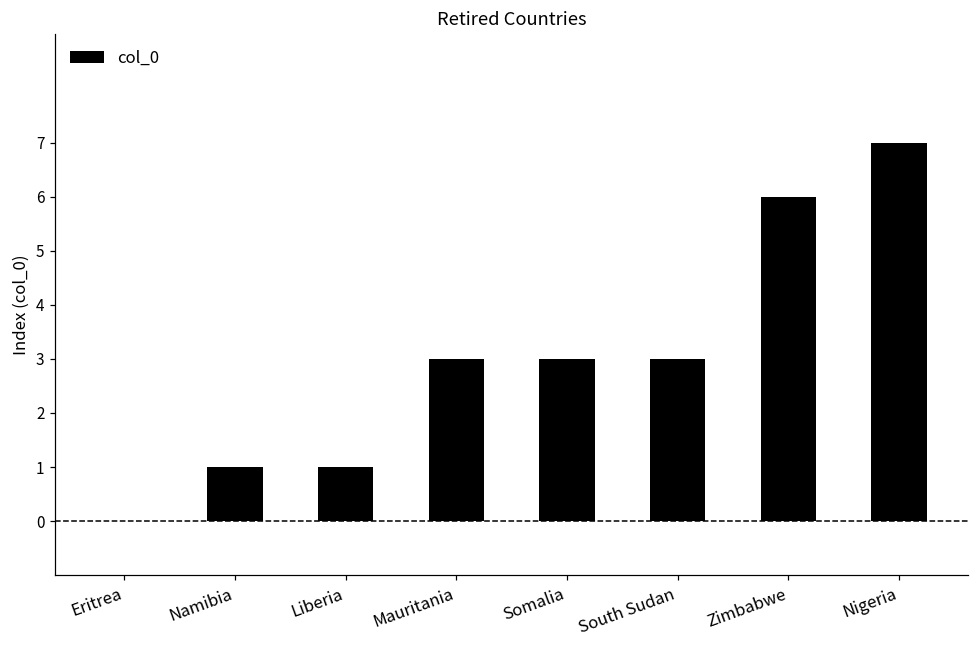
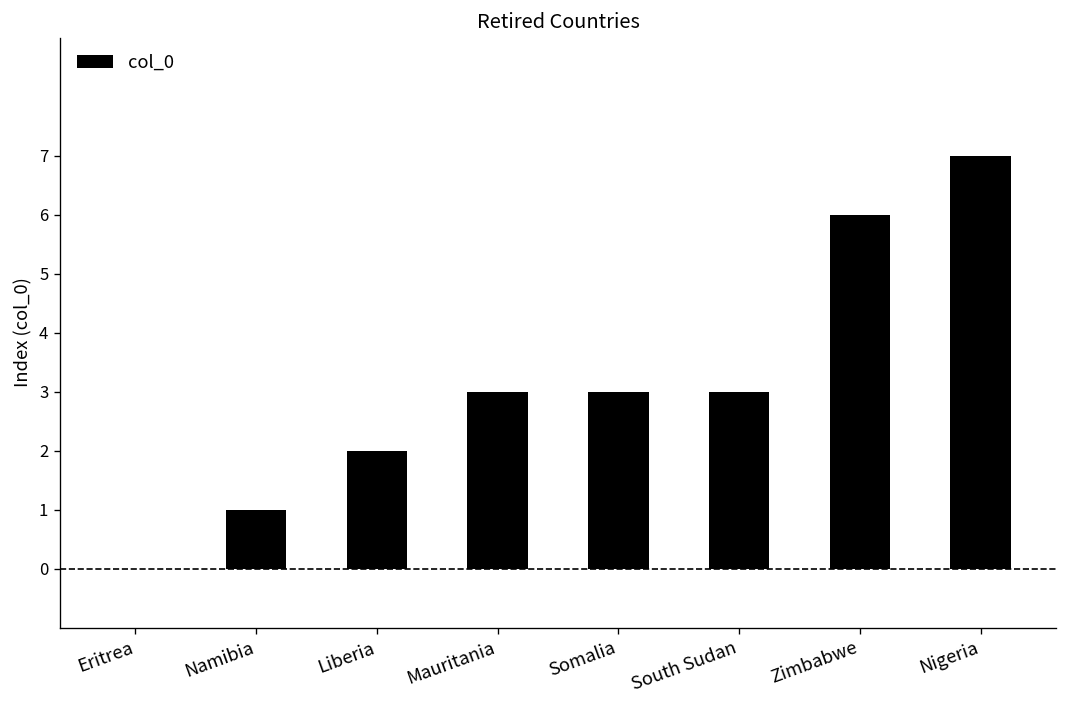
  {
    "Eritrea": 0,
    "Namibia": 1,
-   "Liberia": 1,
+   "Liberia": 2,
    "Mauritania": 3,
    "Somalia": 3,
    "South Sudan": 3,
    "Zimbabwe": 6,
    "Nigeria": 7
  }
